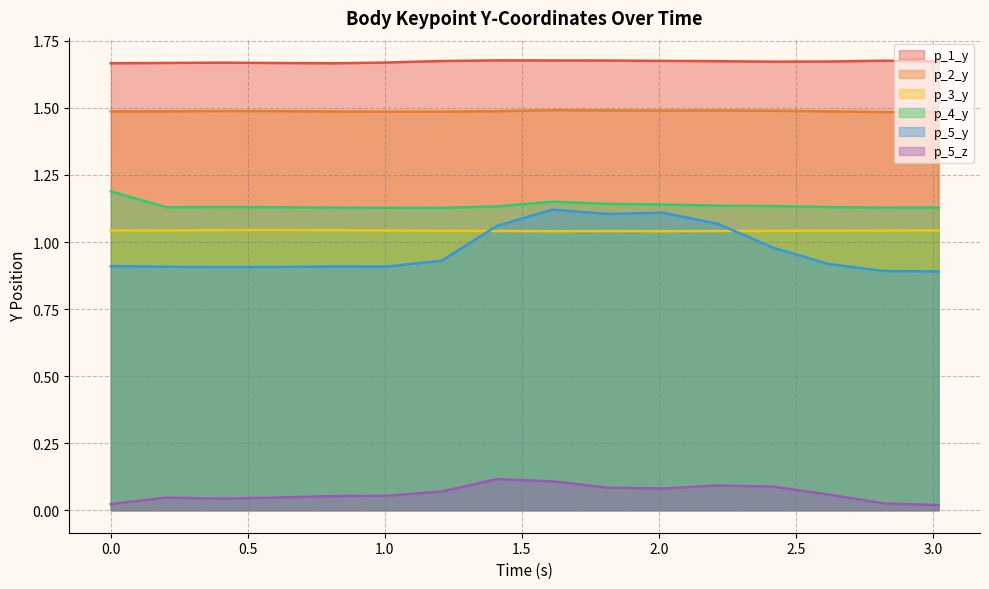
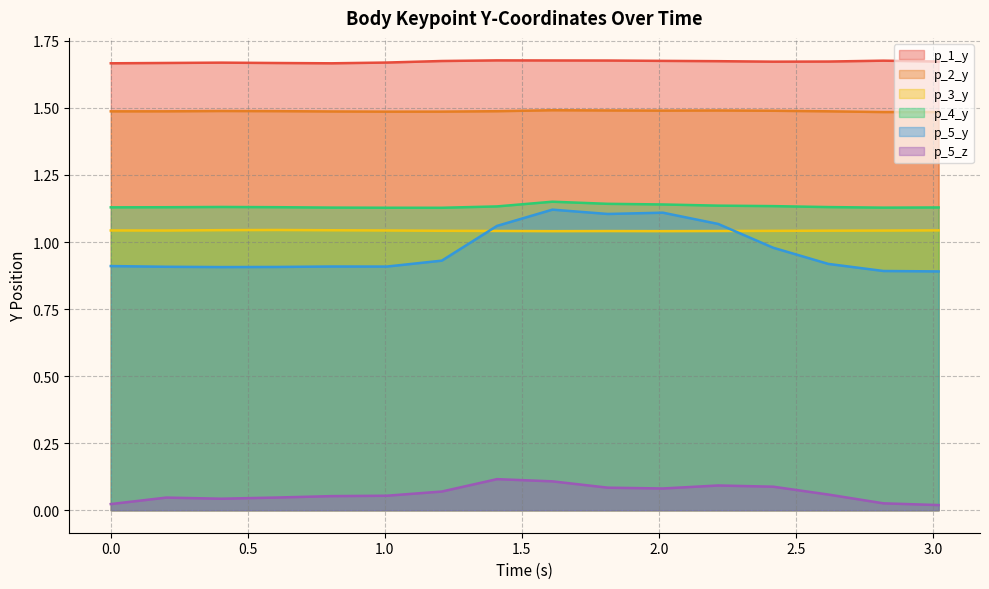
  {
    "p_4_y": {
-     "0.0": 1.19
+     "0.0": 1.13
    },
    "p_5_y": {
      "0.0": 0.91
    },
    "p_5_z": {
      "0.0": 0.02
    }
  }
